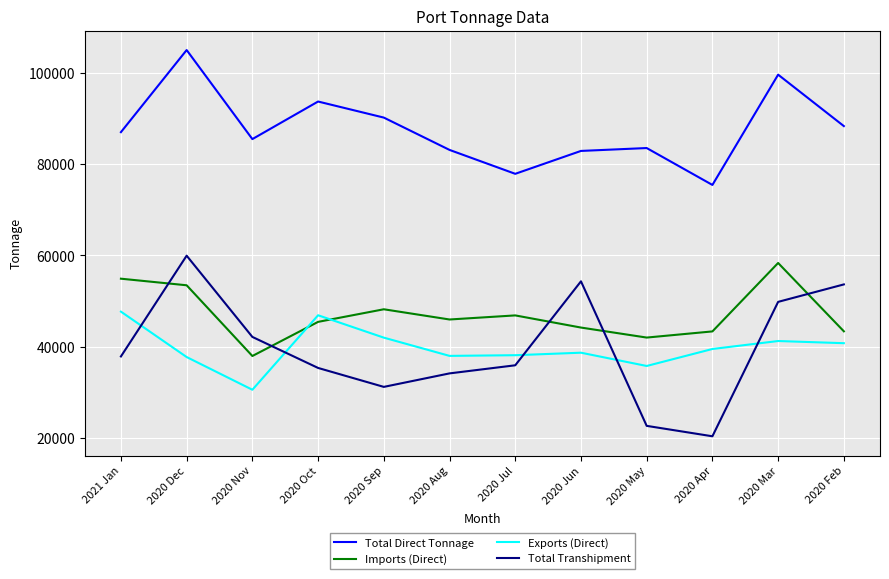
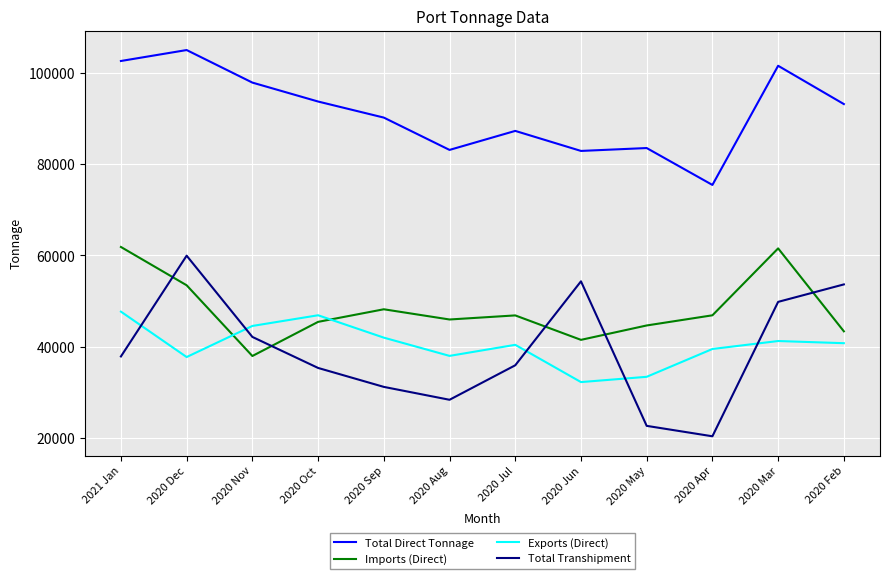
  {
    "Total Direct Tonnage": {
-     "2021 Jan": 87000,
+     "2021 Jan": 103000,
      "2020 Dec": 105000,
-     "2020 Nov": 85000,
+     "2020 Nov": 98000,
      "2020 Oct": 94000,
      "2020 Sep": 90000,
      "2020 Aug": 83000,
-     "2020 Jul": 78000,
+     "2020 Jul": 87000,
      "2020 Jun": 83000,
      "2020 May": 84000,
      "2020 Apr": 75000,
-     "2020 Mar": 100000,
-     "2020 Feb": 88000
+     "2020 Mar": 102000,
+     "2020 Feb": 93000
    },
    "Imports (Direct)": {
-     "2021 Jan": 55000,
+     "2021 Jan": 62000,
      "2020 Dec": 53000,
      "2020 Nov": 38000,
      "2020 Oct": 45000,
      "2020 Sep": 48000,
      "2020 Aug": 46000,
      "2020 Jul": 47000,
-     "2020 Jun": 44000,
-     "2020 May": 42000,
-     "2020 Apr": 43000,
-     "2020 Mar": 58000,
+     "2020 Jun": 42000,
+     "2020 May": 45000,
+     "2020 Apr": 47000,
+     "2020 Mar": 62000,
      "2020 Feb": 43000
    },
    "Exports (Direct)": {
      "2021 Jan": 48000,
      "2020 Dec": 38000,
-     "2020 Nov": 31000,
+     "2020 Nov": 45000,
      "2020 Oct": 47000,
      "2020 Sep": 42000,
      "2020 Aug": 38000,
-     "2020 Jul": 38000,
-     "2020 Jun": 39000,
-     "2020 May": 36000,
+     "2020 Jul": 40000,
+     "2020 Jun": 32000,
+     "2020 May": 33000,
      "2020 Apr": 40000,
      "2020 Mar": 41000,
      "2020 Feb": 41000
    },
    "Total Transhipment": {
      "2021 Jan": 38000,
      "2020 Dec": 60000,
      "2020 Nov": 42000,
      "2020 Oct": 35000,
      "2020 Sep": 31000,
-     "2020 Aug": 34000,
+     "2020 Aug": 28000,
      "2020 Jul": 36000,
      "2020 Jun": 54000,
      "2020 May": 23000,
      "2020 Apr": 20000,
      "2020 Mar": 50000,
      "2020 Feb": 54000
    }
  }
